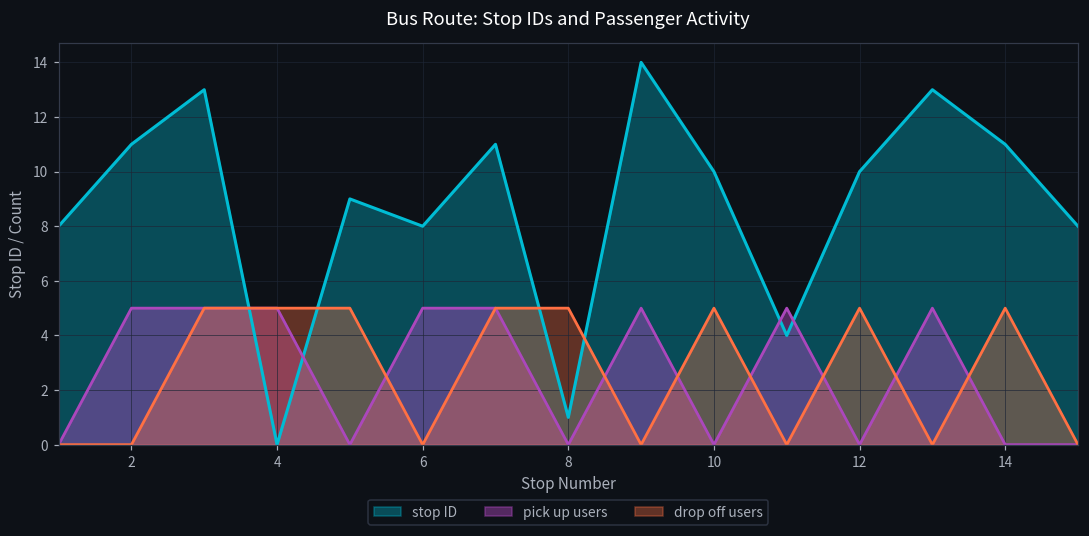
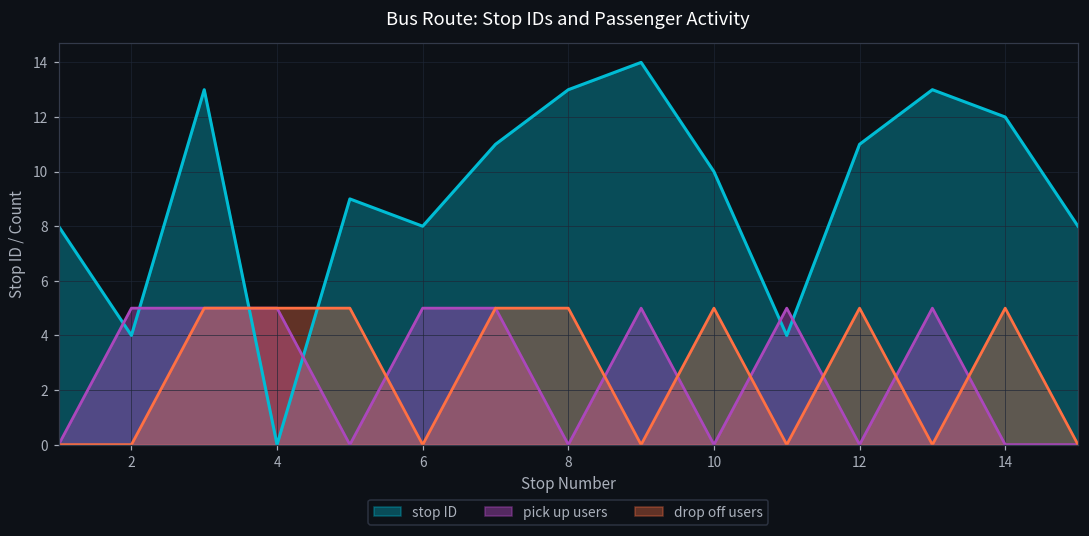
  {
    "stop ID": {
-     "2": 11,
+     "2": 4,
      "4": 0,
      "6": 8,
-     "8": 1,
+     "8": 13,
      "10": 10,
-     "12": 10,
-     "14": 11
+     "12": 11,
+     "14": 12
    },
    "pick up users": {
      "2": 5,
      "6": 5,
      "8": 0,
      "10": 0,
      "12": 0,
      "14": 0
    },
    "drop off users": {
      "2": 0,
      "6": 0,
      "8": 5,
      "10": 5,
      "12": 5,
      "14": 5
    }
  }
